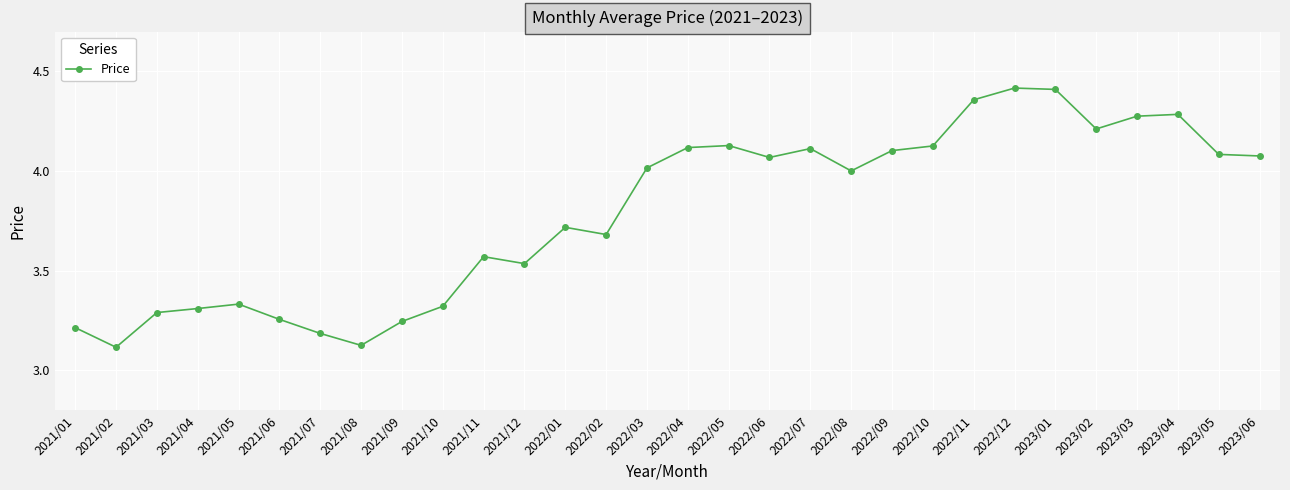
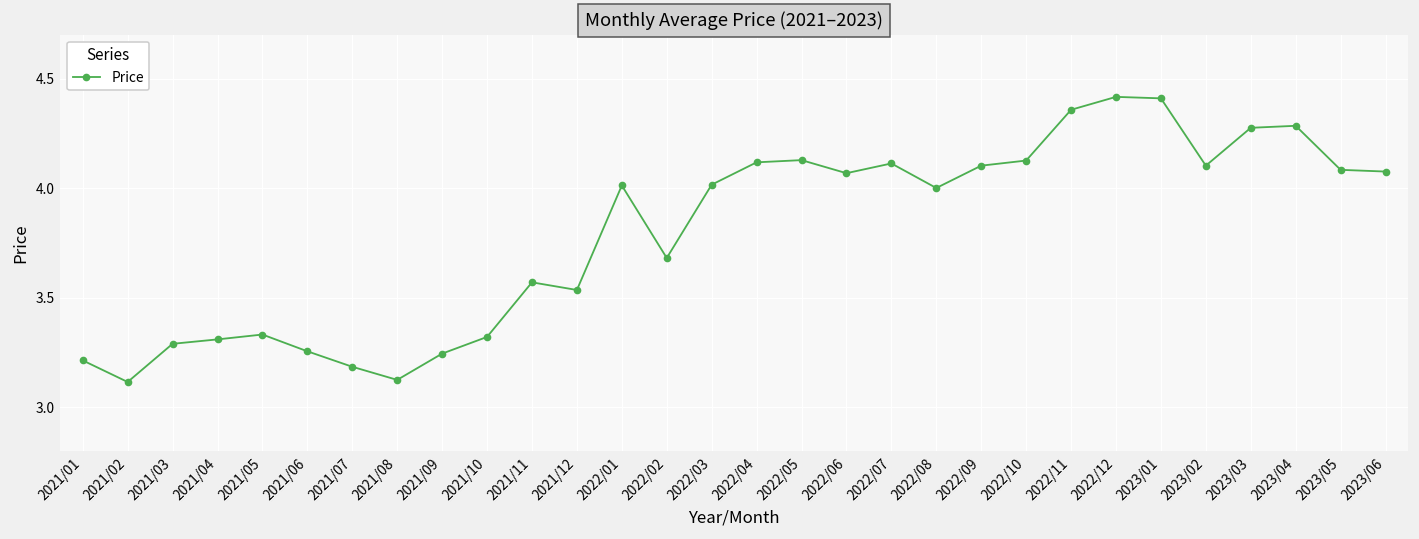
  {
    "2021/01": 3.21,
    "2021/02": 3.12,
    "2021/03": 3.29,
    "2021/04": 3.31,
    "2021/05": 3.33,
    "2021/06": 3.26,
    "2021/07": 3.19,
    "2021/08": 3.13,
    "2021/09": 3.25,
    "2021/10": 3.32,
    "2021/11": 3.57,
    "2021/12": 3.54,
-   "2022/01": 3.72,
+   "2022/01": 4.01,
    "2022/02": 3.68,
    "2022/03": 4.02,
    "2022/04": 4.12,
    "2022/05": 4.13,
    "2022/06": 4.07,
    "2022/07": 4.11,
    "2022/08": 4.00,
    "2022/09": 4.10,
    "2022/10": 4.13,
    "2022/11": 4.36,
    "2022/12": 4.42,
    "2023/01": 4.41,
-   "2023/02": 4.21,
+   "2023/02": 4.10,
    "2023/03": 4.28,
    "2023/04": 4.28,
    "2023/05": 4.08,
    "2023/06": 4.08
  }
